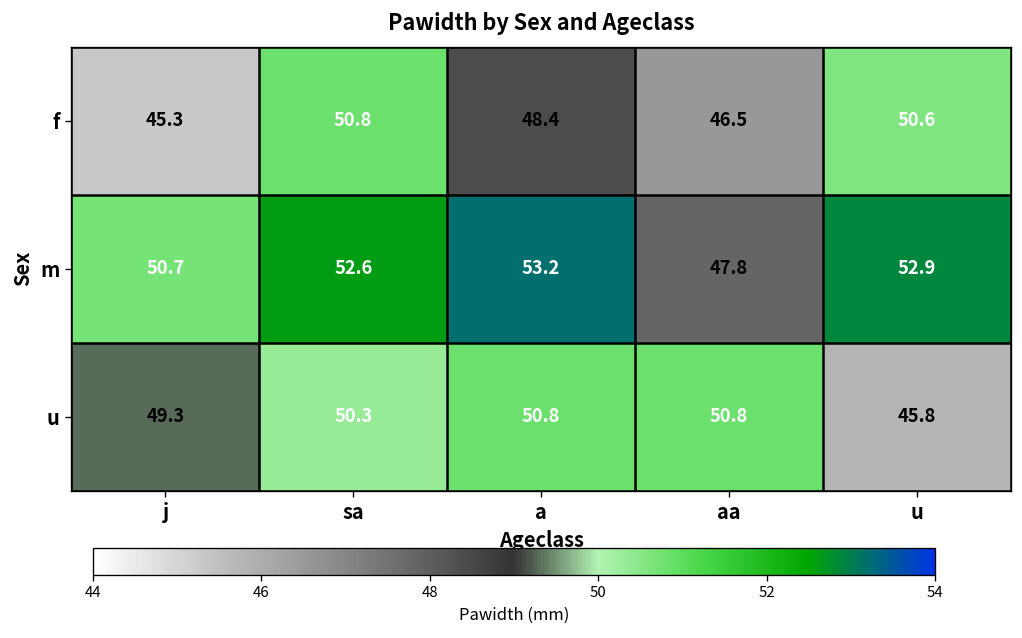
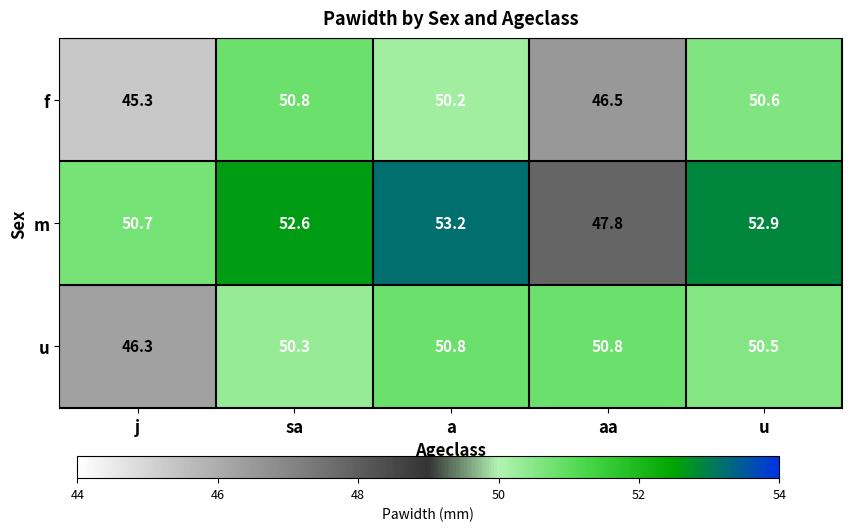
  {
    "f": {
      "j": 45.3,
      "sa": 50.8,
-     "a": 48.4,
+     "a": 50.2,
      "aa": 46.5,
      "u": 50.6
    },
    "m": {
      "j": 50.7,
      "sa": 52.6,
      "a": 53.2,
      "aa": 47.8,
      "u": 52.9
    },
    "u": {
-     "j": 49.3,
+     "j": 46.3,
      "sa": 50.3,
      "a": 50.8,
      "aa": 50.8,
-     "u": 45.8
+     "u": 50.5
    }
  }
